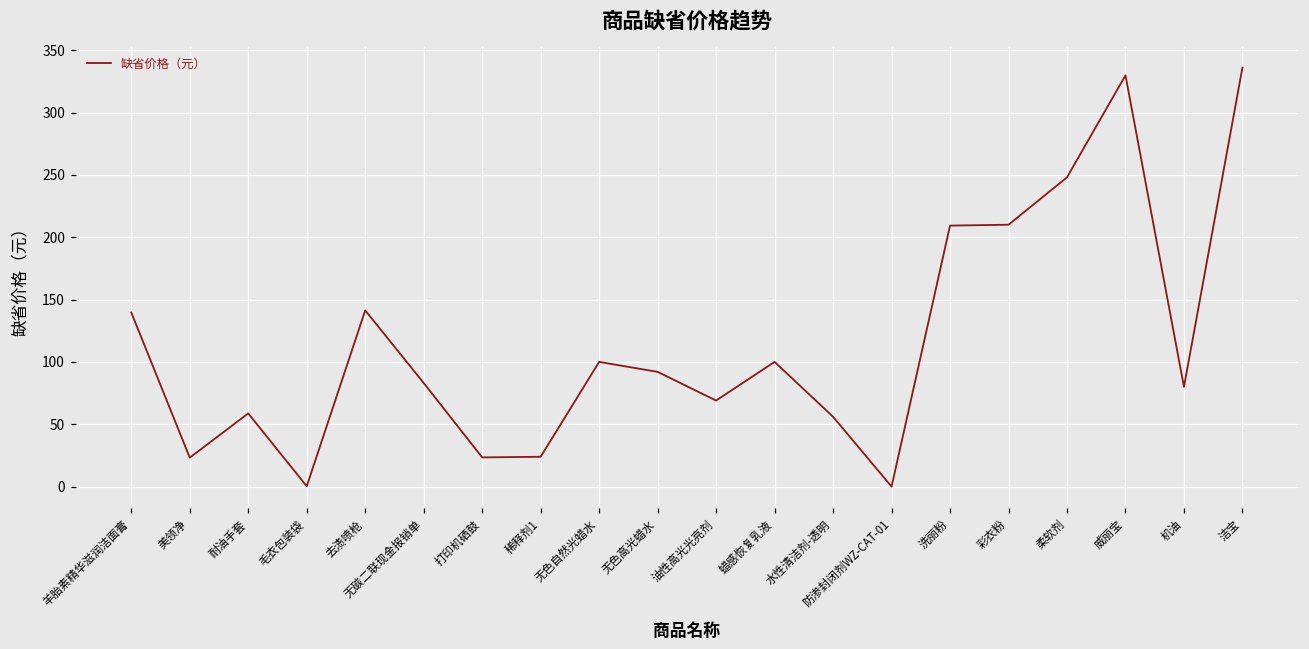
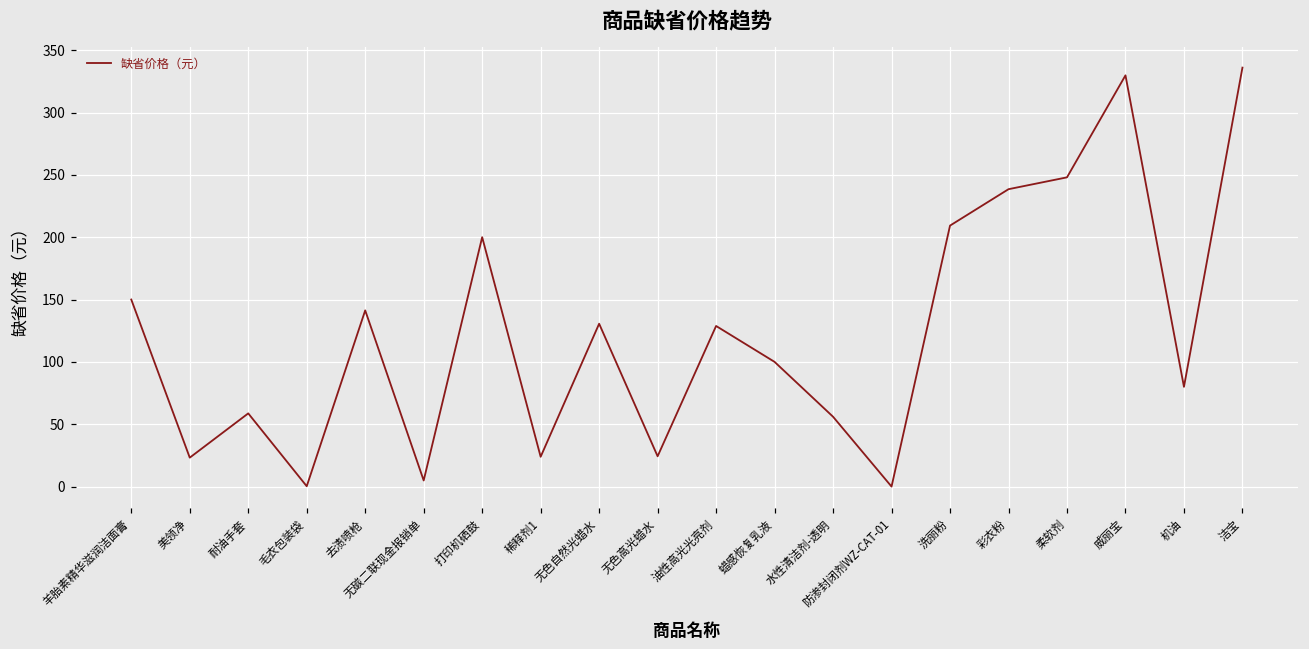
  {
-   "羊胎素精华滋润洁面膏": 140,
+   "羊胎素精华滋润洁面膏": 150,
    "美领净": 23,
    "耐油手套": 59,
    "毛衣包装袋": 0,
    "去渍喷枪": 141,
-   "无碳二联现金报销单": 83,
-   "打印机硒鼓": 23,
+   "无碳二联现金报销单": 5,
+   "打印机硒鼓": 200,
    "稀释剂1": 24,
-   "无色自然光蜡水": 100,
-   "无色高光蜡水": 92,
-   "油性高光光亮剂": 69,
+   "无色自然光蜡水": 131,
+   "无色高光蜡水": 24,
+   "油性高光光亮剂": 129,
    "蜡感恢复乳液": 100,
    "水性清洁剂-透明": 56,
    "防渗封闭剂WZ-CAT-01": 0,
    "洗丽粉": 209,
-   "彩衣粉": 210,
+   "彩衣粉": 239,
    "柔软剂": 248,
    "威丽宝": 330,
    "机油": 80,
    "洁宝": 336
  }
